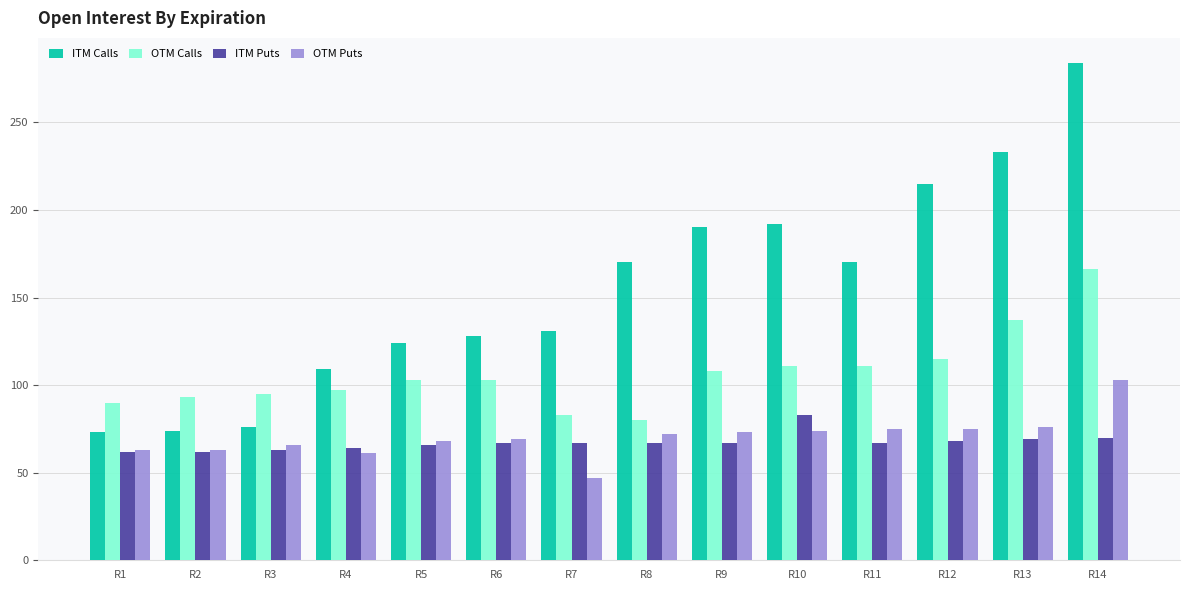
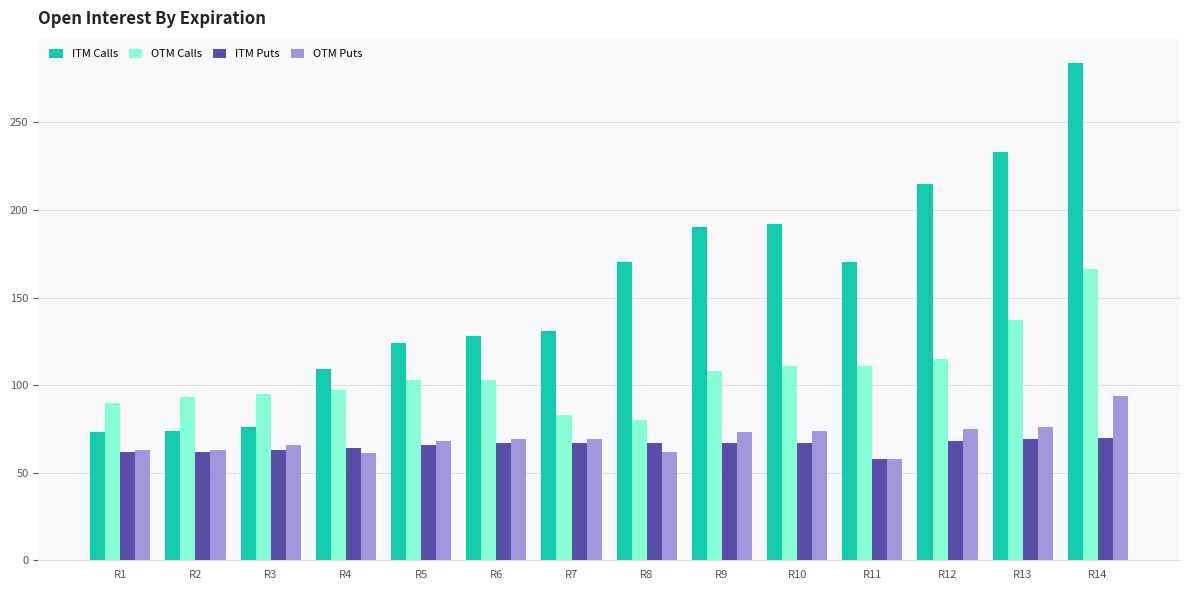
  {
    "ITM Calls": {
      "R1": 73,
      "R2": 74,
      "R3": 76,
      "R4": 109,
      "R5": 124,
      "R6": 128,
      "R7": 131,
      "R8": 170,
      "R9": 190,
      "R10": 192,
      "R11": 170,
      "R12": 215,
      "R13": 233,
      "R14": 284
    },
    "OTM Calls": {
      "R1": 90,
      "R2": 93,
      "R3": 95,
      "R4": 97,
      "R5": 103,
      "R6": 103,
      "R7": 83,
      "R8": 80,
      "R9": 108,
      "R10": 111,
      "R11": 111,
      "R12": 115,
      "R13": 137,
      "R14": 166
    },
    "ITM Puts": {
      "R1": 62,
      "R2": 62,
      "R3": 63,
      "R4": 64,
      "R5": 66,
      "R6": 67,
      "R7": 67,
      "R8": 67,
      "R9": 67,
-     "R10": 83,
-     "R11": 67,
+     "R10": 67,
+     "R11": 58,
      "R12": 68,
      "R13": 69,
      "R14": 70
    },
    "OTM Puts": {
      "R1": 63,
      "R2": 63,
      "R3": 66,
      "R4": 61,
      "R5": 68,
      "R6": 69,
-     "R7": 47,
-     "R8": 72,
+     "R7": 69,
+     "R8": 62,
      "R9": 73,
      "R10": 74,
-     "R11": 75,
+     "R11": 58,
      "R12": 75,
      "R13": 76,
-     "R14": 103
+     "R14": 94
    }
  }
